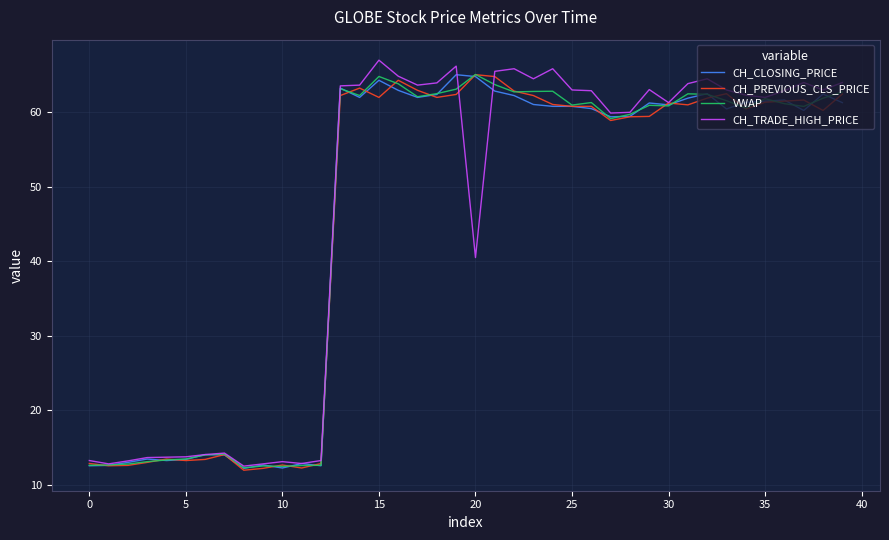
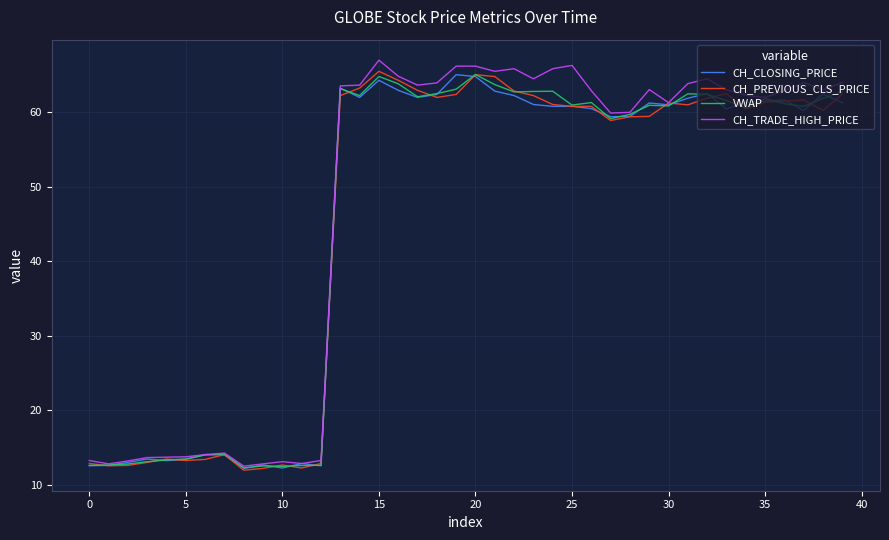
  {
    "CH_CLOSING_PRICE": {
      "15": 64
    },
    "CH_PREVIOUS_CLS_PRICE": {
-     "15": 62
+     "15": 66
    },
    "VWAP": {
      "15": 65
    },
    "CH_TRADE_HIGH_PRICE": {
      "0": 13,
      "10": 13,
      "15": 67,
-     "20": 41,
-     "25": 63
+     "20": 66,
+     "25": 66
    }
  }
